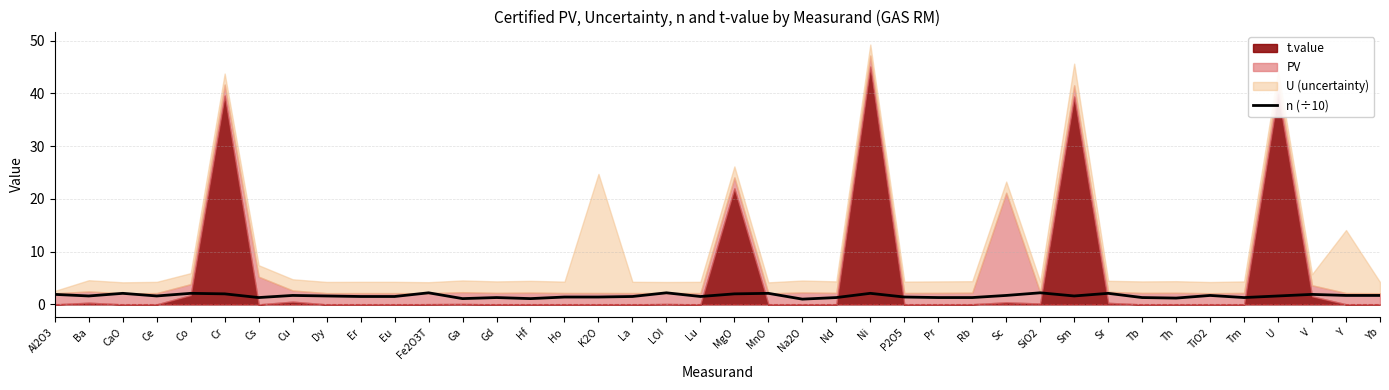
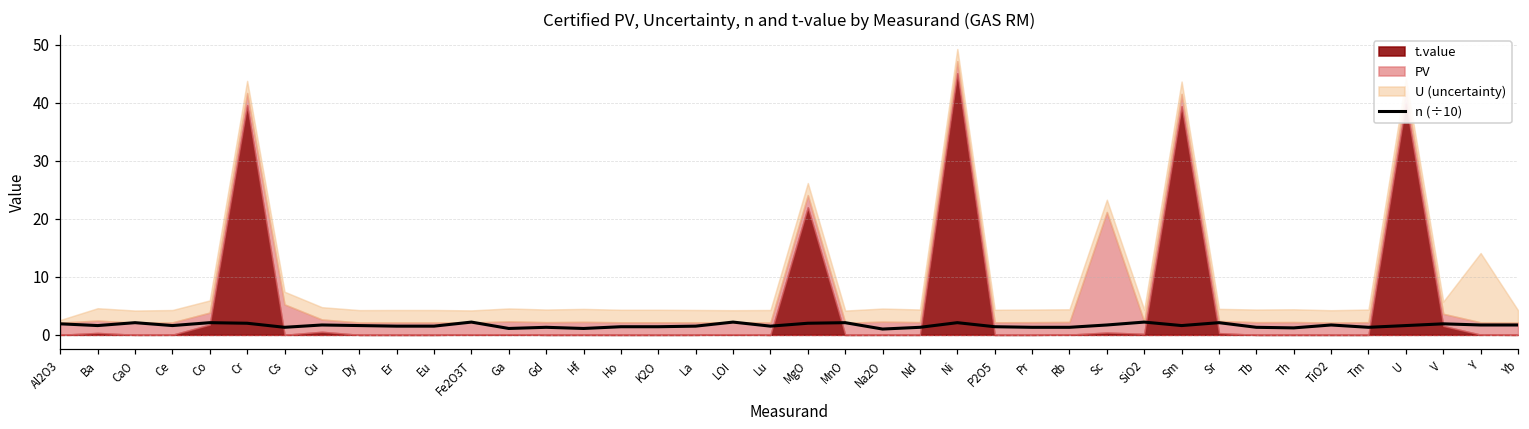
  {
    "n (÷10)": {
      "Ba": 2,
      "Ce": 2,
      "Cr": 2,
      "Cs": 1,
      "Cu": 2,
      "Dy": 2,
      "Er": 2,
      "Eu": 2,
      "Ga": 1,
      "Gd": 1,
      "Hf": 1,
      "Ho": 1,
      "K2O": 1,
      "La": 2,
      "Lu": 2,
      "MgO": 2,
      "Na2O": 1,
      "Nd": 1,
      "Ni": 2,
      "P2O5": 1,
      "Pr": 1,
      "Rb": 1,
      "Sc": 2,
      "Sm": 2,
      "Tb": 1,
      "Th": 1,
      "Tm": 1,
      "U": 2
    },
    "t.value": {
      "Cr": 40,
      "Cu": 1,
      "MgO": 22,
      "Ni": 45,
      "Sm": 39
    },
    "PV": {
      "Ba": 2,
      "Ce": 2,
      "Co": 2,
      "Cr": 2,
      "Cs": 5,
      "Cu": 2,
      "Dy": 2,
      "Er": 2,
      "Eu": 2,
      "Ga": 2,
      "Gd": 2,
      "Hf": 2,
      "Ho": 2,
      "K2O": 2,
      "La": 2,
      "Lu": 2,
      "MgO": 2,
      "Na2O": 2,
      "Nd": 2,
      "Ni": 2,
      "P2O5": 2,
      "Pr": 2,
      "Rb": 2,
      "Sc": 21,
      "Sm": 2,
      "Tb": 2,
      "Th": 2,
      "Tm": 2,
      "V": 2
    },
    "U (uncertainty)": {
      "Ba": 2,
      "CaO": 2,
      "Ce": 2,
      "Co": 2,
      "Cr": 2,
      "Cs": 2,
      "Cu": 2,
      "Dy": 2,
      "Er": 2,
      "Eu": 2,
      "Fe2O3T": 2,
      "Ga": 2,
      "Gd": 2,
      "Hf": 2,
      "Ho": 2,
-     "K2O": 23,
+     "K2O": 2,
      "La": 2,
      "LOI": 2,
      "Lu": 2,
      "MgO": 2,
      "MnO": 2,
      "Na2O": 2,
      "Nd": 2,
      "Ni": 2,
      "P2O5": 2,
      "Pr": 2,
      "Rb": 2,
      "Sc": 2,
      "SiO2": 2,
-     "Sm": 4,
+     "Sm": 2,
      "Sr": 2,
      "Tb": 2,
      "Th": 2,
      "TiO2": 2,
      "Tm": 2,
      "V": 2,
      "Y": 12,
      "Yb": 2
    }
  }
